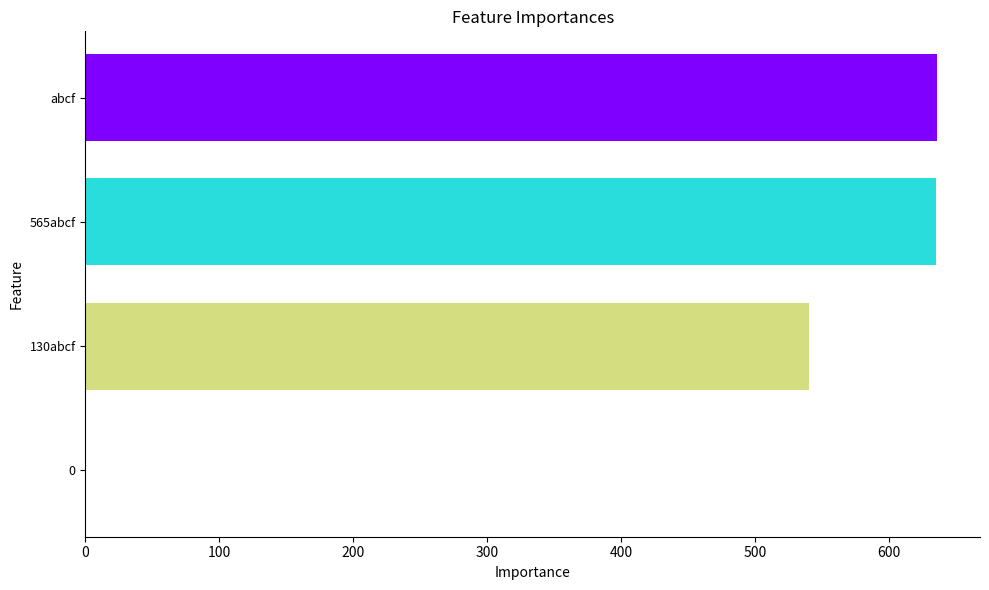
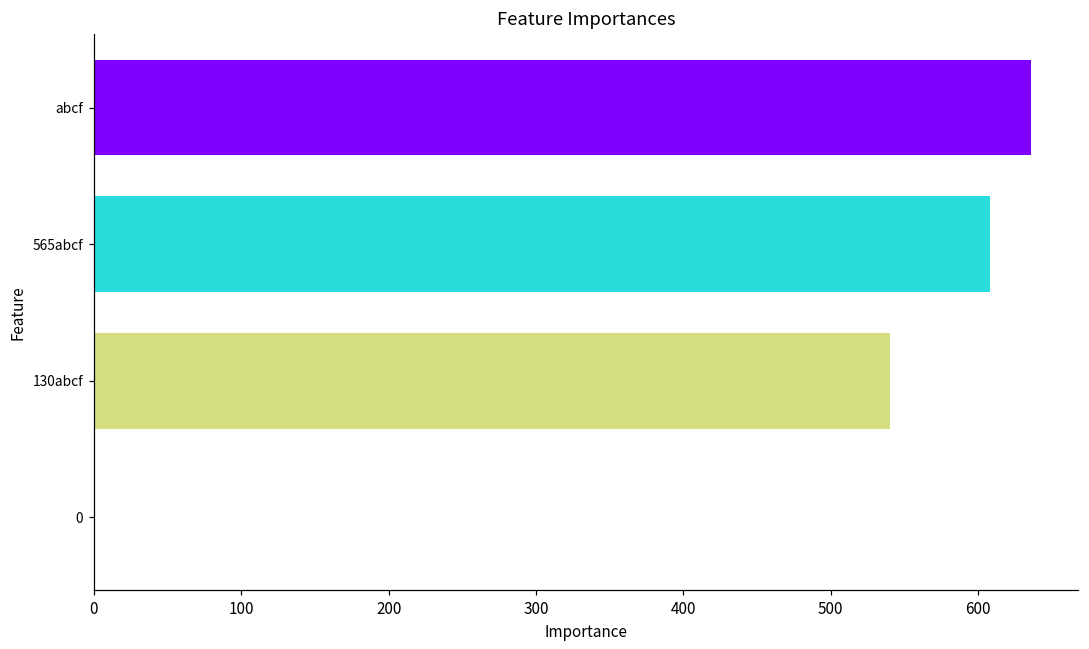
  {
    "abcf": 636,
-   "565abcf": 635,
+   "565abcf": 608,
    "130abcf": 540,
    "0": 0
  }
